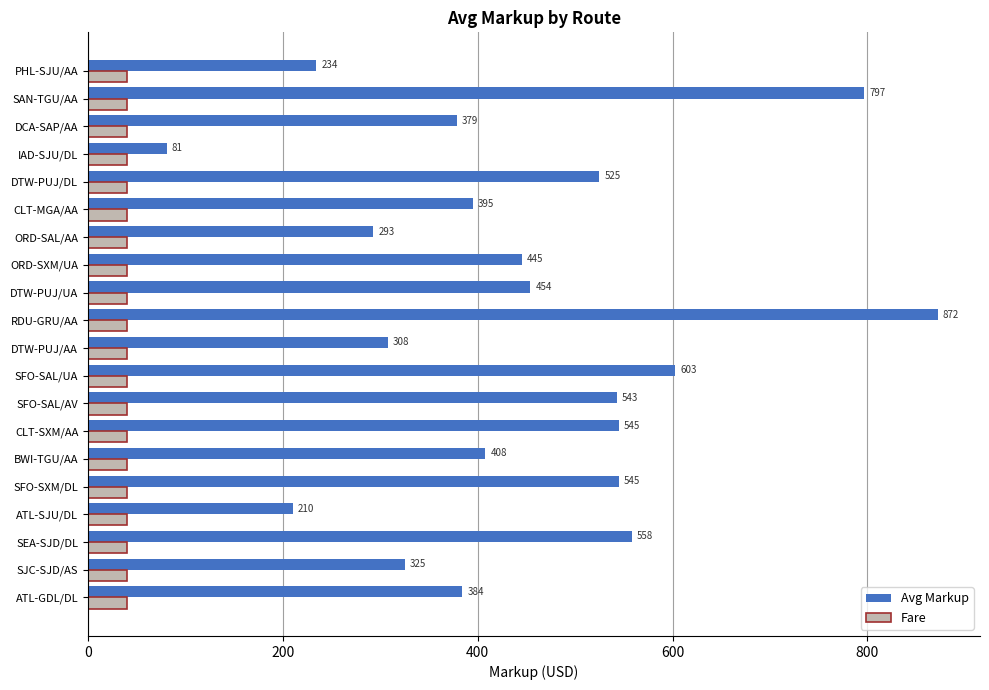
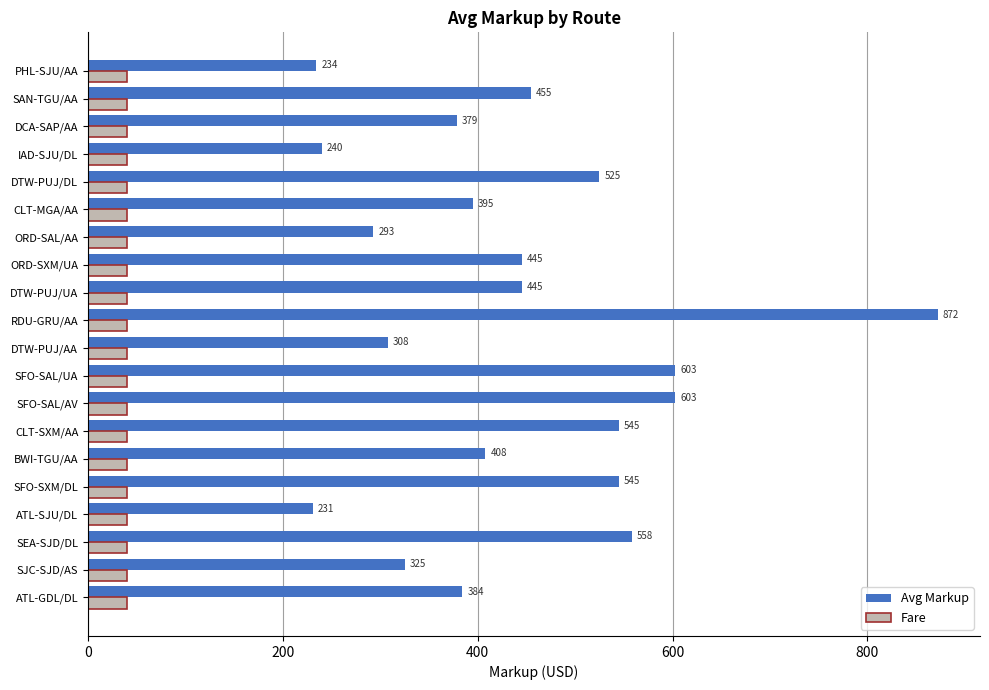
  {
    "Avg Markup": {
      "PHL-SJU/AA": 234,
-     "SAN-TGU/AA": 797,
+     "SAN-TGU/AA": 455,
      "DCA-SAP/AA": 379,
-     "IAD-SJU/DL": 81,
+     "IAD-SJU/DL": 240,
      "DTW-PUJ/DL": 525,
      "CLT-MGA/AA": 395,
      "ORD-SAL/AA": 293,
      "ORD-SXM/UA": 445,
-     "DTW-PUJ/UA": 454,
+     "DTW-PUJ/UA": 445,
      "RDU-GRU/AA": 872,
      "DTW-PUJ/AA": 308,
      "SFO-SAL/UA": 603,
-     "SFO-SAL/AV": 543,
+     "SFO-SAL/AV": 603,
      "CLT-SXM/AA": 545,
      "BWI-TGU/AA": 408,
      "SFO-SXM/DL": 545,
-     "ATL-SJU/DL": 210,
+     "ATL-SJU/DL": 231,
      "SEA-SJD/DL": 558,
      "SJC-SJD/AS": 325,
      "ATL-GDL/DL": 384
    },
    "Fare": {
      "PHL-SJU/AA": 40,
      "SAN-TGU/AA": 40,
      "DCA-SAP/AA": 40,
      "IAD-SJU/DL": 40,
      "DTW-PUJ/DL": 40,
      "CLT-MGA/AA": 40,
      "ORD-SAL/AA": 40,
      "ORD-SXM/UA": 40,
      "DTW-PUJ/UA": 40,
      "RDU-GRU/AA": 40,
      "DTW-PUJ/AA": 40,
      "SFO-SAL/UA": 40,
      "SFO-SAL/AV": 40,
      "CLT-SXM/AA": 40,
      "BWI-TGU/AA": 40,
      "SFO-SXM/DL": 40,
      "ATL-SJU/DL": 40,
      "SEA-SJD/DL": 40,
      "SJC-SJD/AS": 40,
      "ATL-GDL/DL": 40
    }
  }
